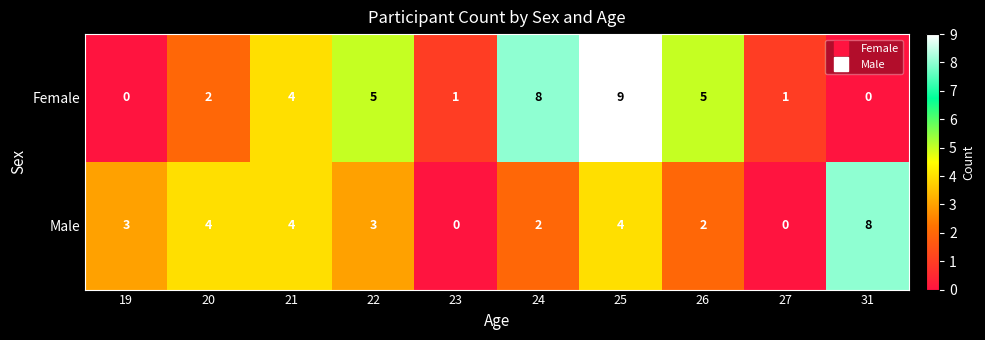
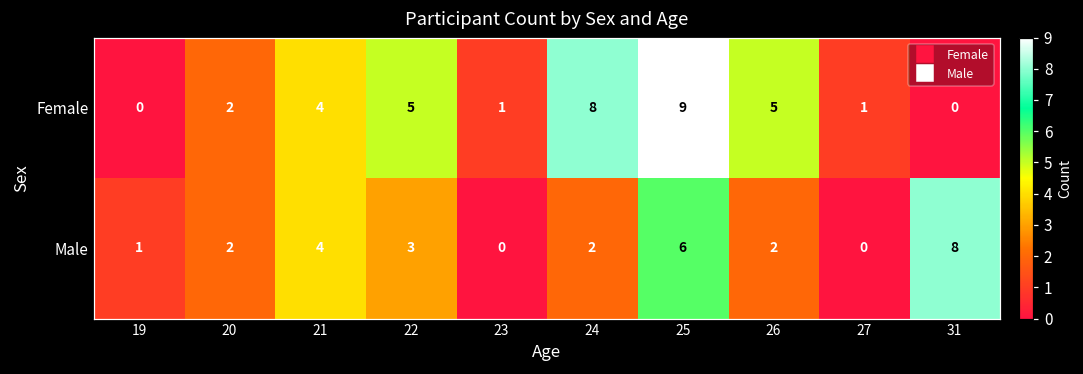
  {
    "Female": {
      "19": 0,
      "20": 2,
      "21": 4,
      "22": 5,
      "23": 1,
      "24": 8,
      "25": 9,
      "26": 5,
      "27": 1,
      "31": 0
    },
    "Male": {
-     "19": 3,
-     "20": 4,
+     "19": 1,
+     "20": 2,
      "21": 4,
      "22": 3,
      "23": 0,
      "24": 2,
-     "25": 4,
+     "25": 6,
      "26": 2,
      "27": 0,
      "31": 8
    }
  }
